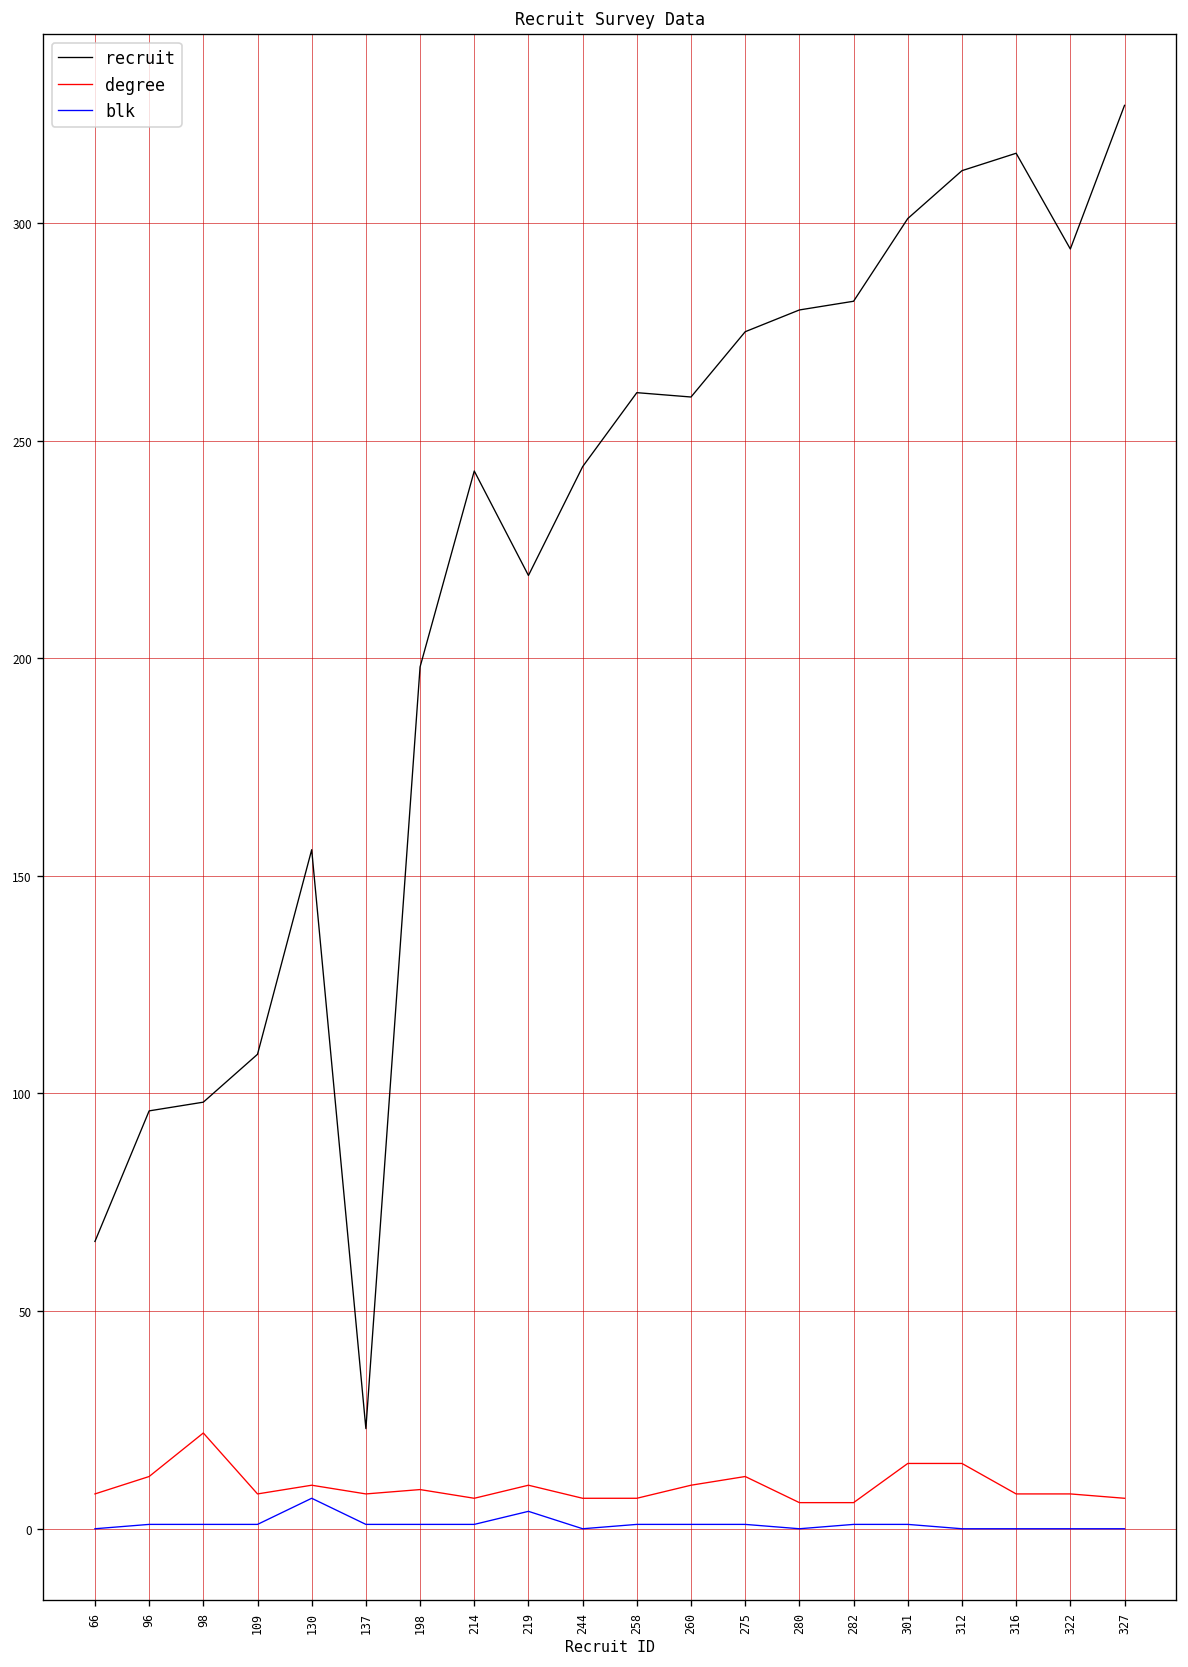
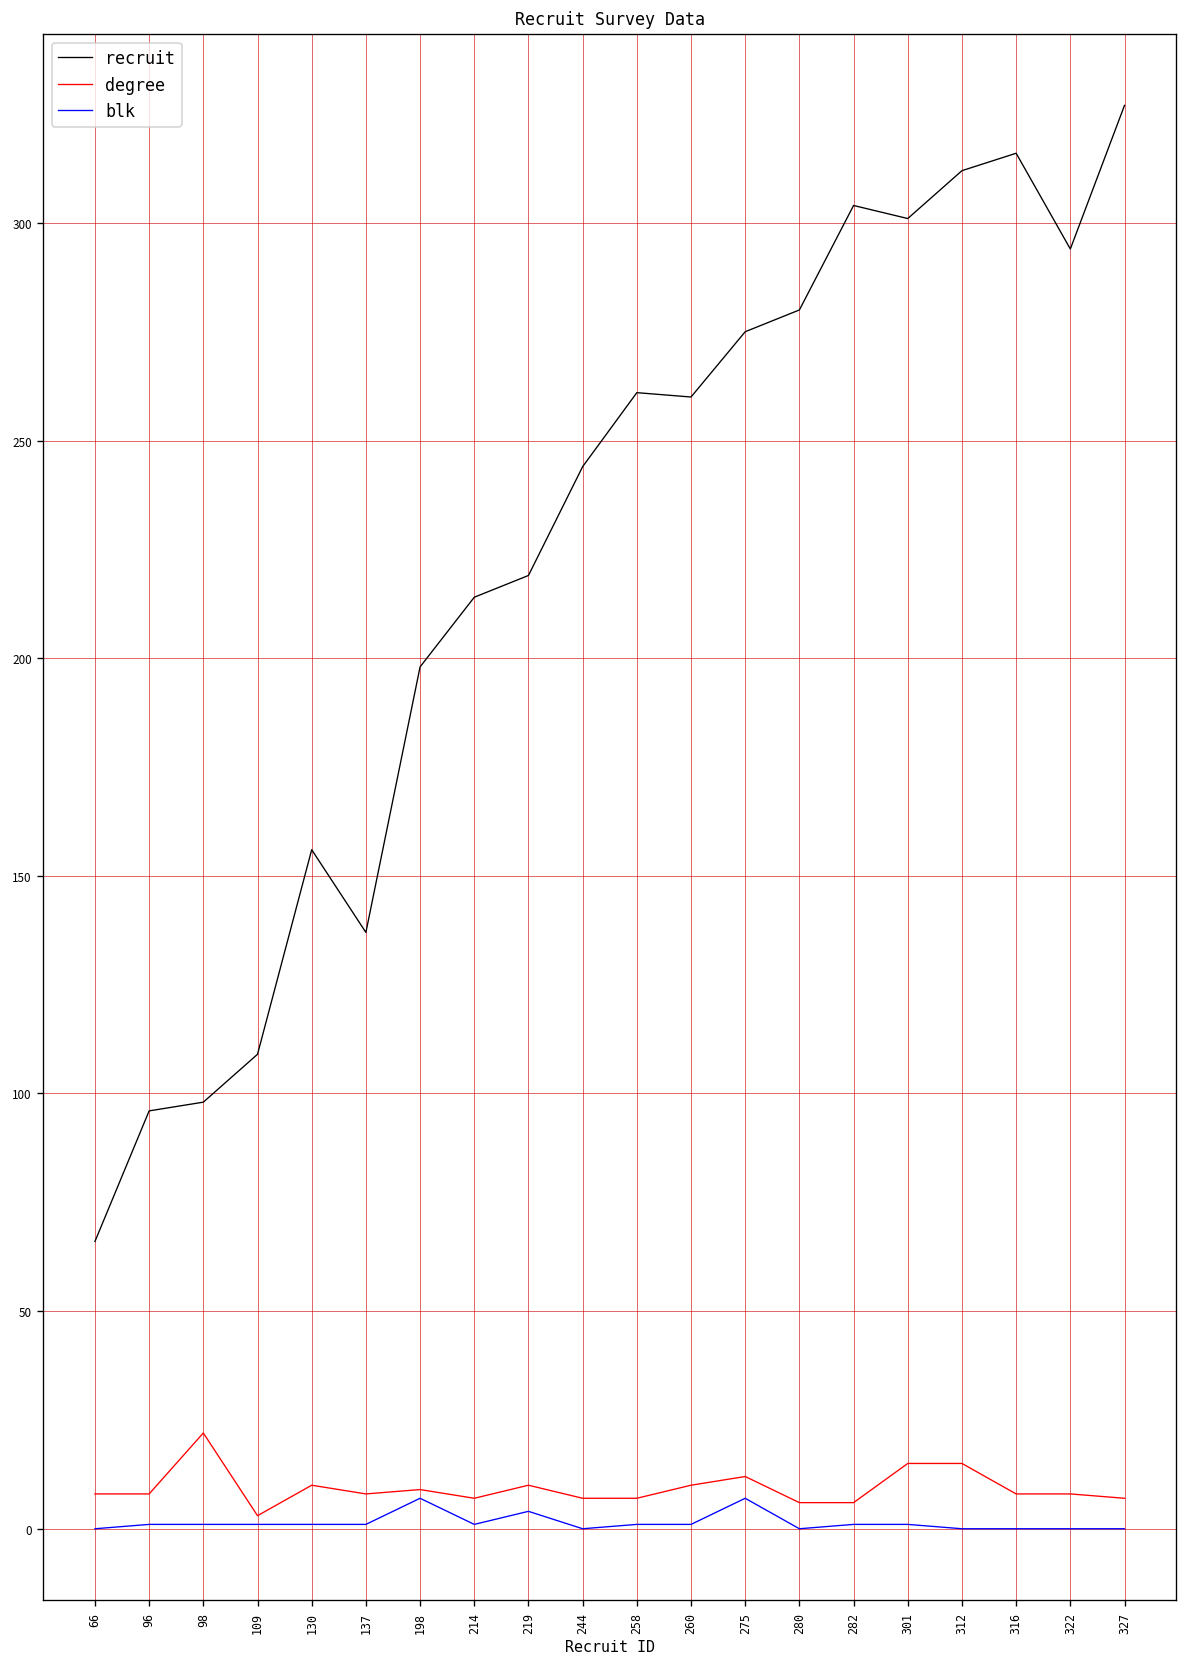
  {
    "recruit": {
      "66": 66,
      "96": 96,
      "98": 98,
      "109": 109,
      "130": 156,
-     "137": 23,
+     "137": 137,
      "198": 198,
-     "214": 243,
+     "214": 214,
      "219": 219,
      "244": 244,
      "258": 261,
      "260": 260,
      "275": 275,
      "280": 280,
-     "282": 282,
+     "282": 304,
      "301": 301,
      "312": 312,
      "316": 316,
      "322": 294,
      "327": 327
    },
    "degree": {
      "66": 8,
-     "96": 12,
+     "96": 8,
      "98": 22,
-     "109": 8,
+     "109": 3,
      "130": 10,
      "137": 8,
      "198": 9,
      "214": 7,
      "219": 10,
      "244": 7,
      "258": 7,
      "260": 10,
      "275": 12,
      "280": 6,
      "282": 6,
      "301": 15,
      "312": 15,
      "316": 8,
      "322": 8,
      "327": 7
    },
    "blk": {
      "66": 0,
      "96": 1,
      "98": 1,
      "109": 1,
-     "130": 7,
+     "130": 1,
      "137": 1,
-     "198": 1,
+     "198": 7,
      "214": 1,
      "219": 4,
      "244": 0,
      "258": 1,
      "260": 1,
-     "275": 1,
+     "275": 7,
      "280": 0,
      "282": 1,
      "301": 1,
      "312": 0,
      "316": 0,
      "322": 0,
      "327": 0
    }
  }
